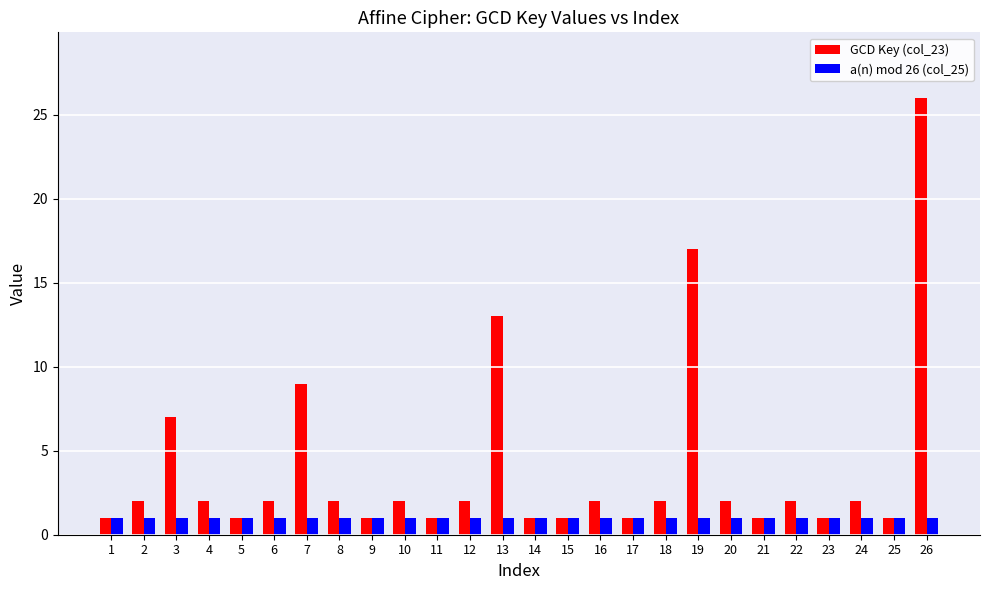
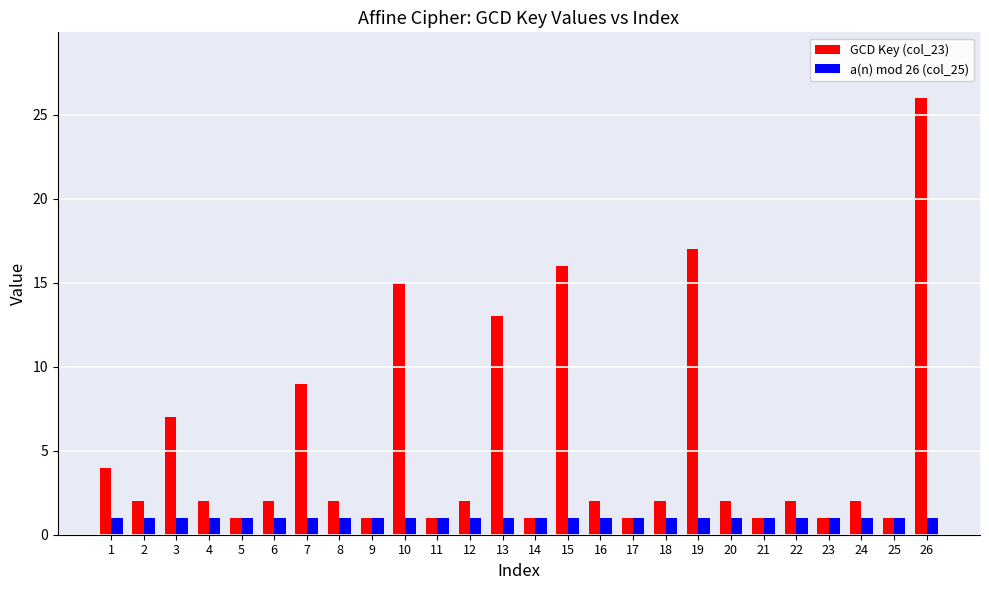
  {
    "GCD Key (col_23)": {
-     "1": 1,
+     "1": 4,
      "2": 2,
      "3": 7,
      "4": 2,
      "5": 1,
      "6": 2,
      "7": 9,
      "8": 2,
      "9": 1,
-     "10": 2,
+     "10": 15,
      "11": 1,
      "12": 2,
      "13": 13,
      "14": 1,
-     "15": 1,
+     "15": 16,
      "16": 2,
      "17": 1,
      "18": 2,
      "19": 17,
      "20": 2,
      "21": 1,
      "22": 2,
      "23": 1,
      "24": 2,
      "25": 1,
      "26": 26
    },
    "a(n) mod 26 (col_25)": {
      "1": 1,
      "2": 1,
      "3": 1,
      "4": 1,
      "5": 1,
      "6": 1,
      "7": 1,
      "8": 1,
      "9": 1,
      "10": 1,
      "11": 1,
      "12": 1,
      "13": 1,
      "14": 1,
      "15": 1,
      "16": 1,
      "17": 1,
      "18": 1,
      "19": 1,
      "20": 1,
      "21": 1,
      "22": 1,
      "23": 1,
      "24": 1,
      "25": 1,
      "26": 1
    }
  }
